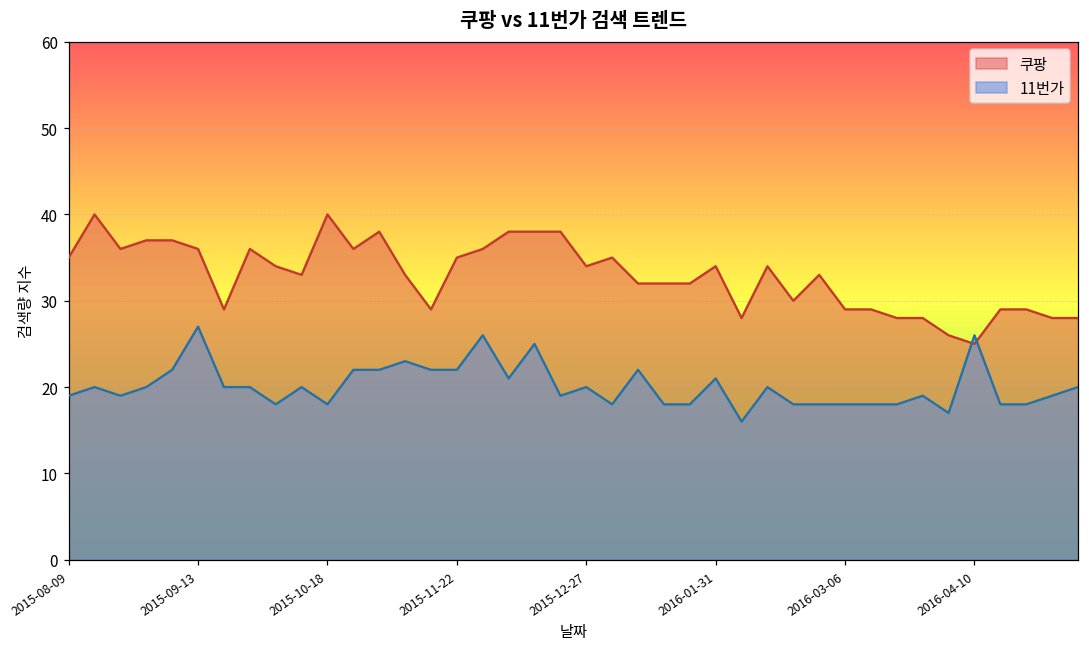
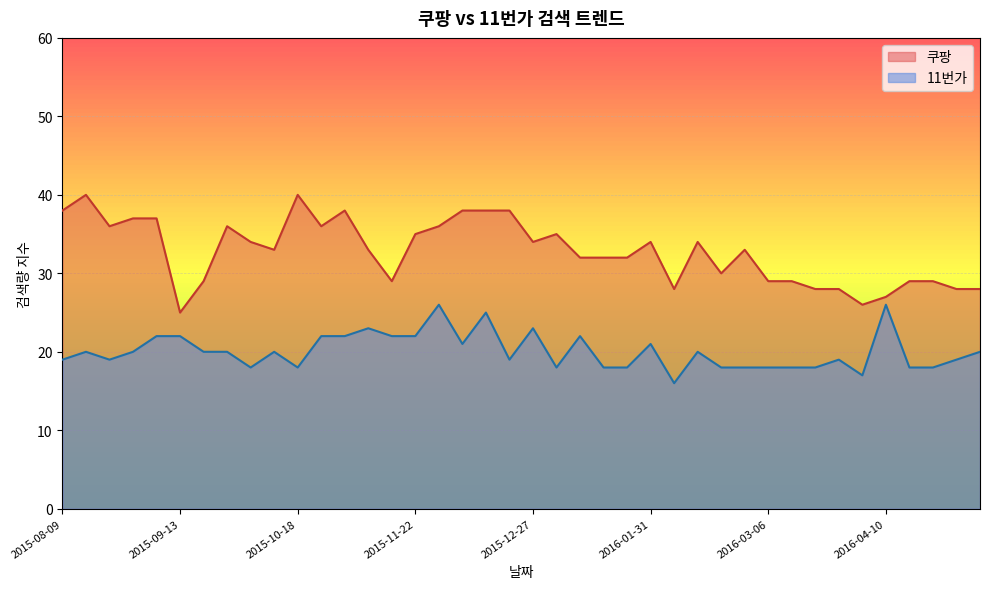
  {
    "쿠팡": {
-     "2015-08-09": 35,
-     "2015-09-13": 36,
+     "2015-08-09": 38,
+     "2015-09-13": 25,
      "2015-10-18": 40,
      "2015-11-22": 35,
      "2015-12-27": 34,
      "2016-01-31": 34,
      "2016-03-06": 29,
-     "2016-04-10": 25
+     "2016-04-10": 27
    },
    "11번가": {
      "2015-08-09": 19,
-     "2015-09-13": 27,
+     "2015-09-13": 22,
      "2015-10-18": 18,
      "2015-11-22": 22,
-     "2015-12-27": 20,
+     "2015-12-27": 23,
      "2016-01-31": 21,
      "2016-03-06": 18,
      "2016-04-10": 26
    }
  }
